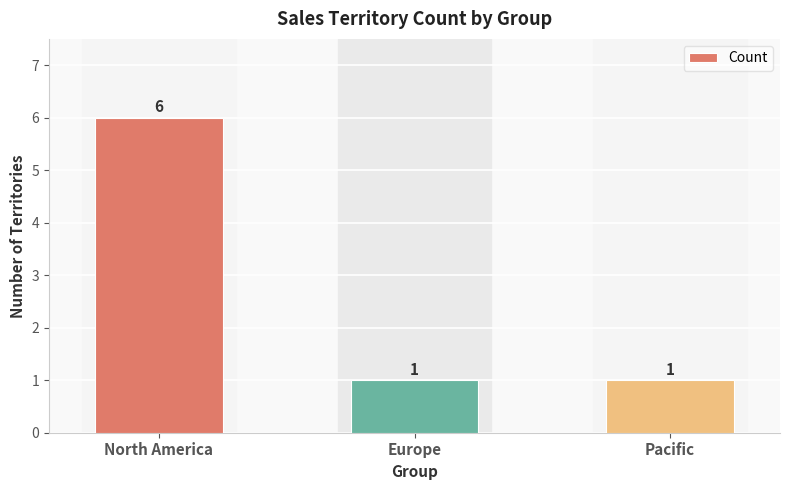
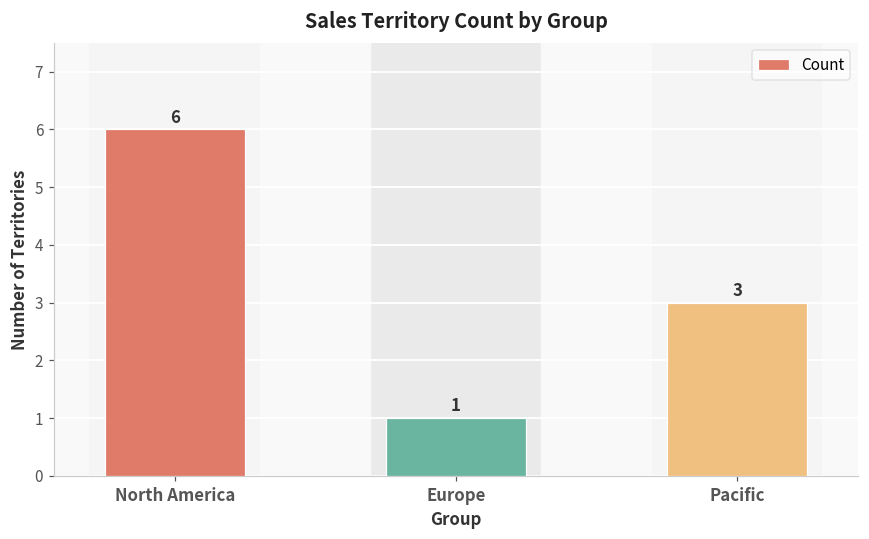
  {
    "North America": 6,
    "Europe": 1,
-   "Pacific": 1
+   "Pacific": 3
  }
